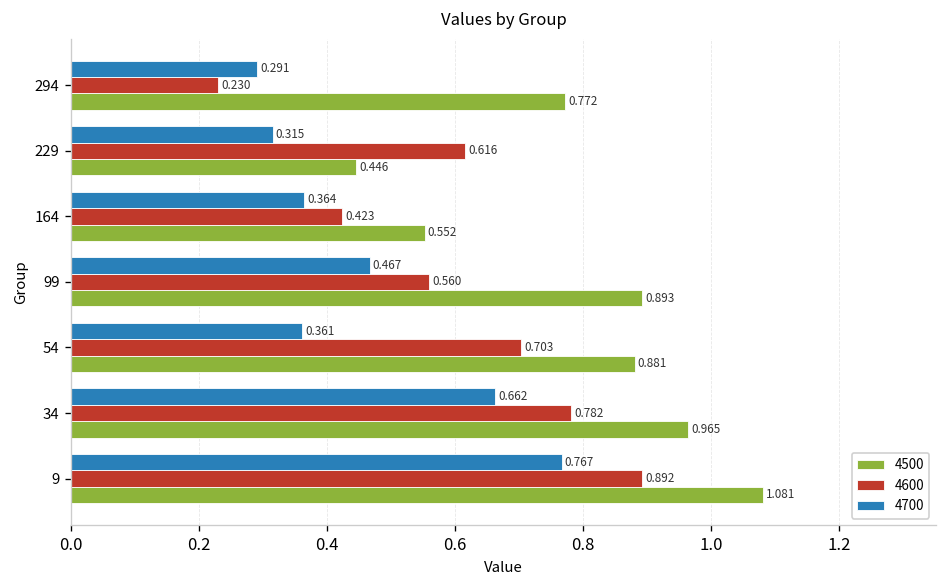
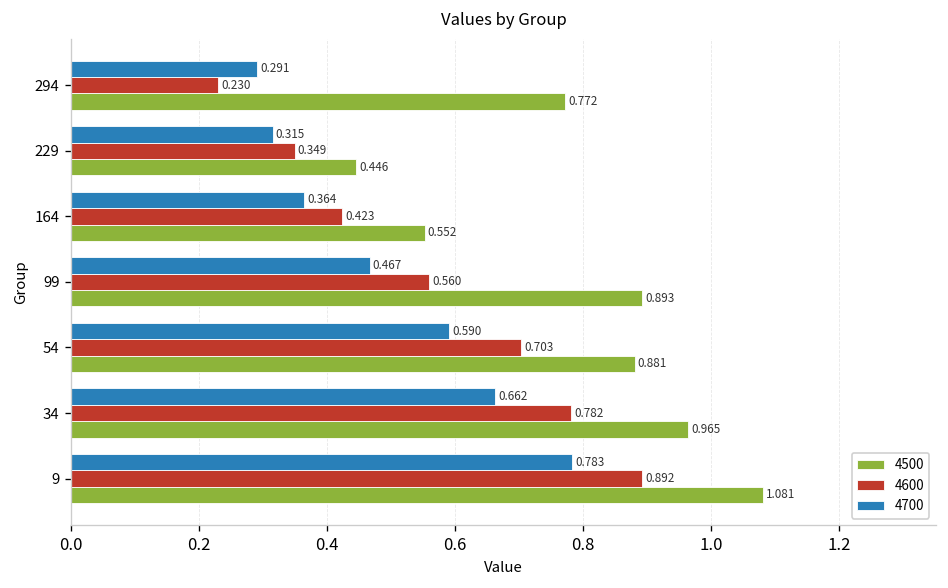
  {
    "4500": {
      "294": 0.772,
      "229": 0.446,
      "164": 0.552,
      "99": 0.893,
      "54": 0.881,
      "34": 0.965,
      "9": 1.081
    },
    "4600": {
      "294": 0.230,
-     "229": 0.616,
+     "229": 0.349,
      "164": 0.423,
      "99": 0.560,
      "54": 0.703,
      "34": 0.782,
      "9": 0.892
    },
    "4700": {
      "294": 0.291,
      "229": 0.315,
      "164": 0.364,
      "99": 0.467,
-     "54": 0.361,
+     "54": 0.590,
      "34": 0.662,
-     "9": 0.767
+     "9": 0.783
    }
  }
